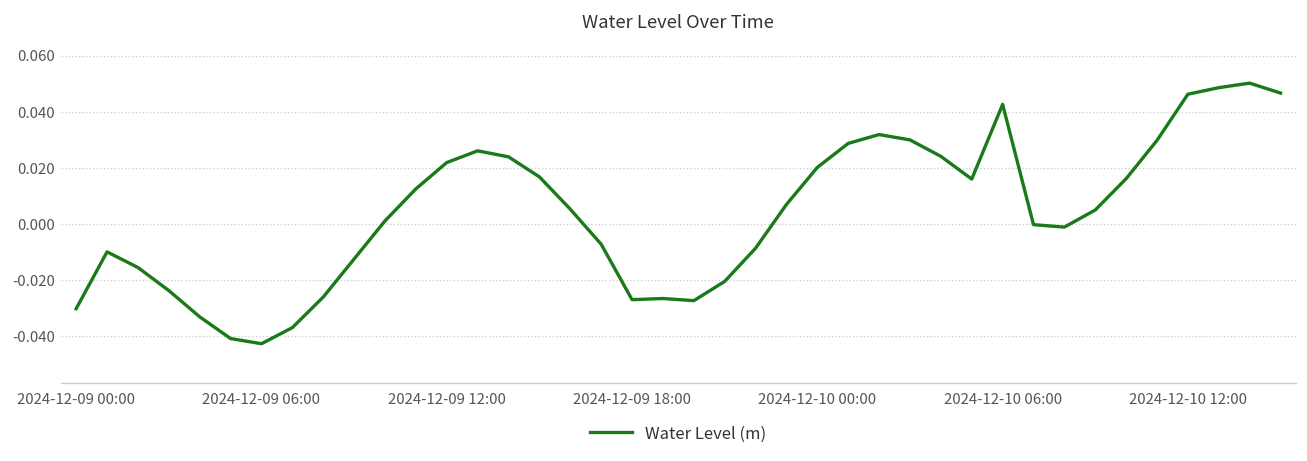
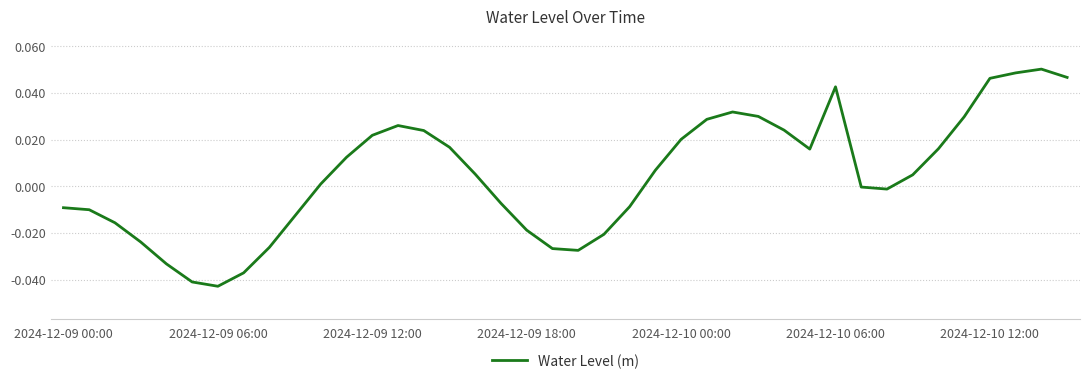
  {
-   "2024-12-09 00:00": -0.030,
+   "2024-12-09 00:00": -0.009,
    "2024-12-09 06:00": -0.043,
    "2024-12-09 12:00": 0.022,
-   "2024-12-09 18:00": -0.027,
+   "2024-12-09 18:00": -0.019,
    "2024-12-10 00:00": 0.020,
    "2024-12-10 06:00": 0.043,
    "2024-12-10 12:00": 0.046
  }
